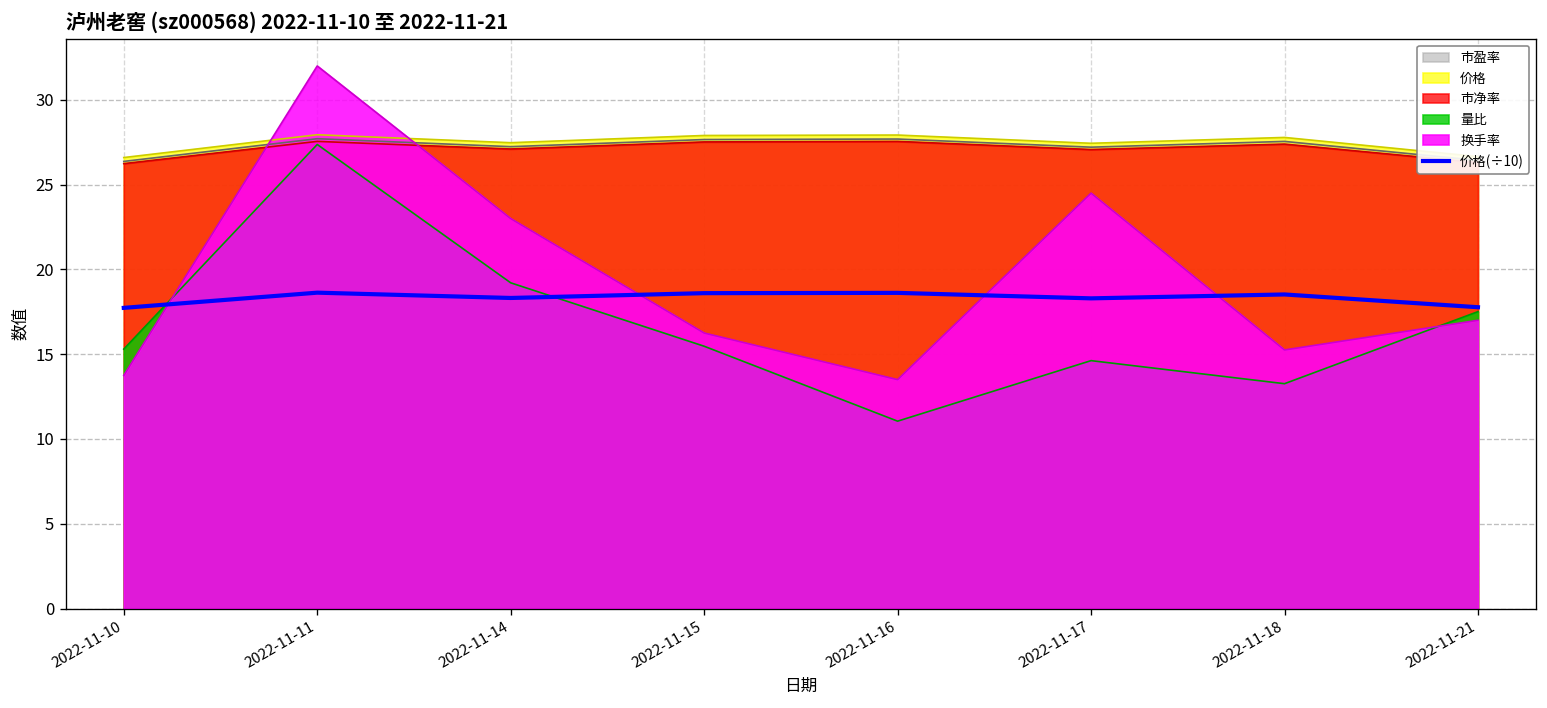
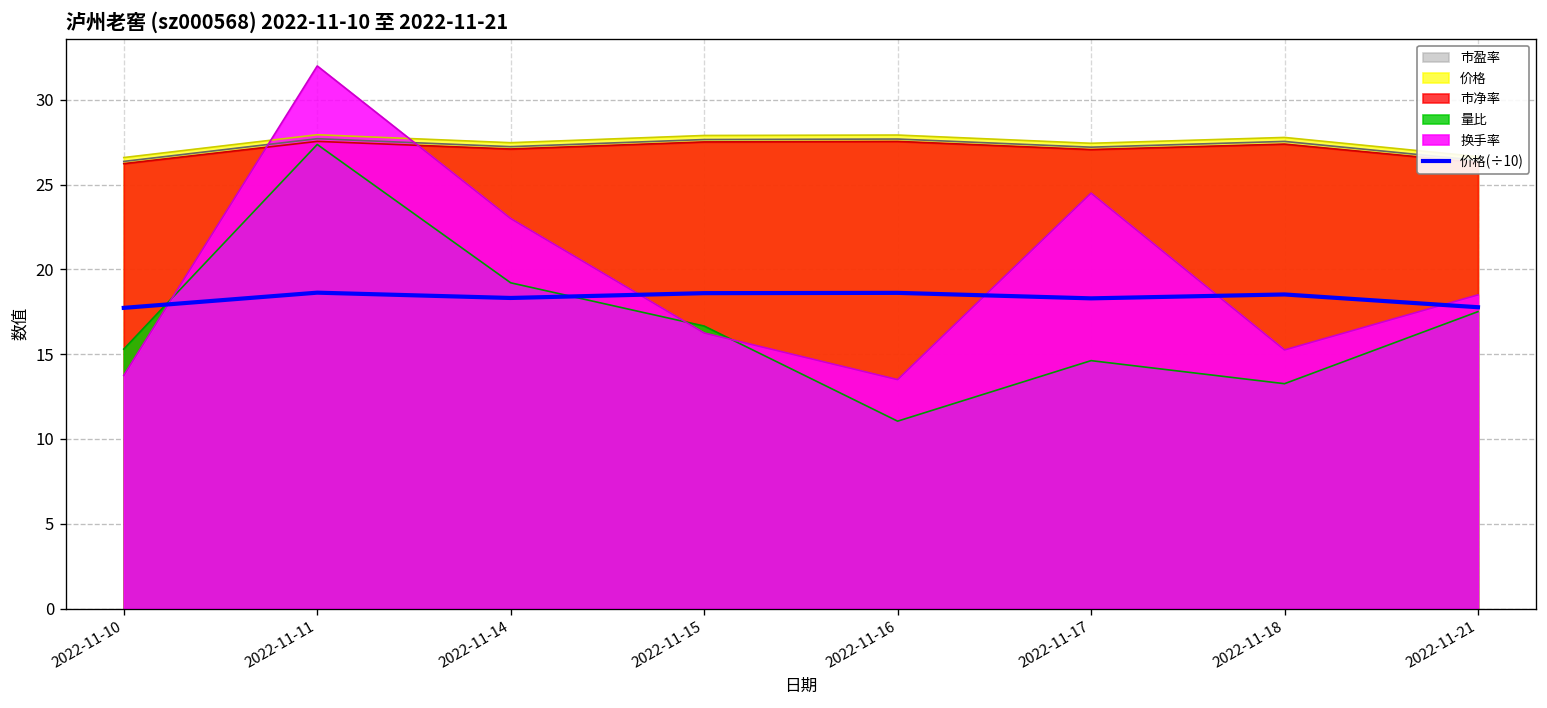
  {
    "价格": {
      "2022-11-10": 26.6,
      "2022-11-11": 27.9,
      "2022-11-14": 27.5,
      "2022-11-15": 27.9,
      "2022-11-16": 27.9,
      "2022-11-17": 27.4,
      "2022-11-18": 27.8
    },
    "量比": {
      "2022-11-10": 15.3,
      "2022-11-11": 27.4,
      "2022-11-14": 19.2,
-     "2022-11-15": 15.5,
+     "2022-11-15": 16.7,
      "2022-11-16": 11.1,
      "2022-11-17": 14.6,
      "2022-11-18": 13.3,
      "2022-11-21": 17.5
    },
    "换手率": {
      "2022-11-10": 13.8,
      "2022-11-11": 32.0,
      "2022-11-14": 23.0,
      "2022-11-15": 16.3,
      "2022-11-16": 13.5,
      "2022-11-17": 24.5,
      "2022-11-18": 15.3,
-     "2022-11-21": 17.0
+     "2022-11-21": 18.5
    },
    "价格(÷10)": {
      "2022-11-10": 17.7,
      "2022-11-11": 18.6,
      "2022-11-14": 18.3,
      "2022-11-15": 18.6,
      "2022-11-16": 18.6,
      "2022-11-17": 18.3,
      "2022-11-18": 18.5,
      "2022-11-21": 17.8
    }
  }
